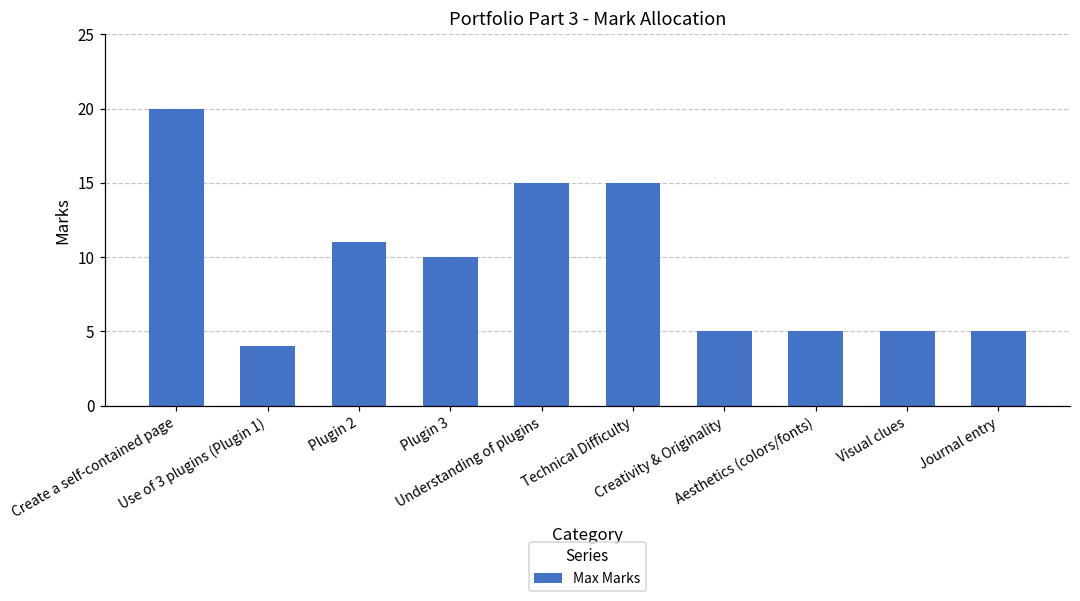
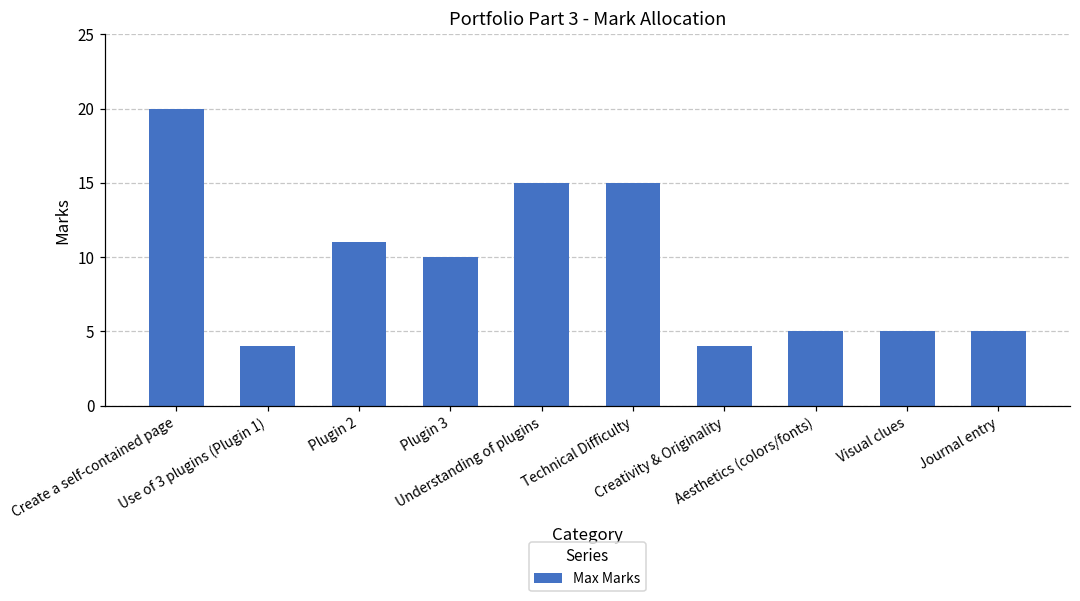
  {
    "Create a self-contained page": 20,
    "Use of 3 plugins (Plugin 1)": 4,
    "Plugin 2": 11,
    "Plugin 3": 10,
    "Understanding of plugins": 15,
    "Technical Difficulty": 15,
-   "Creativity & Originality": 5,
+   "Creativity & Originality": 4,
    "Aesthetics (colors/fonts)": 5,
    "Visual clues": 5,
    "Journal entry": 5
  }
